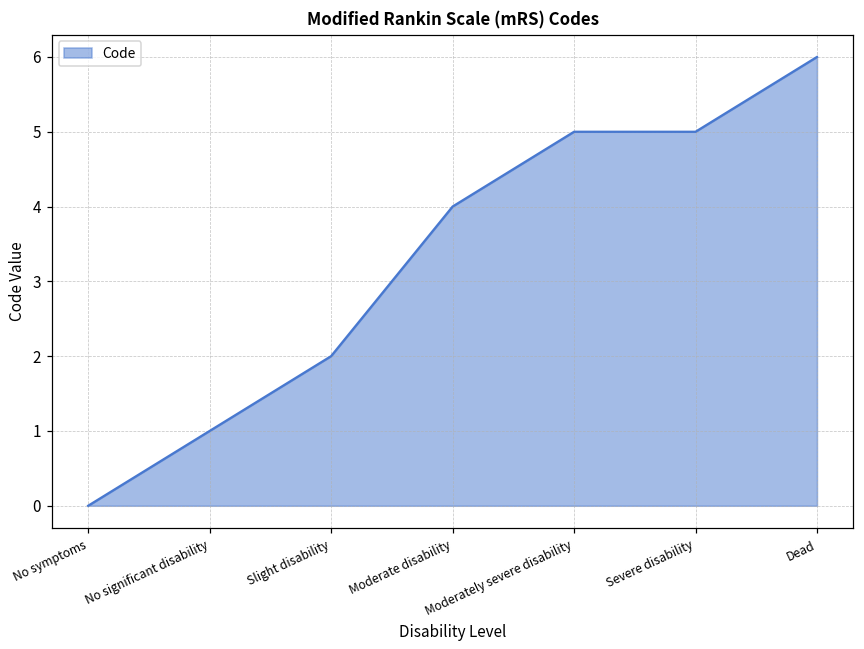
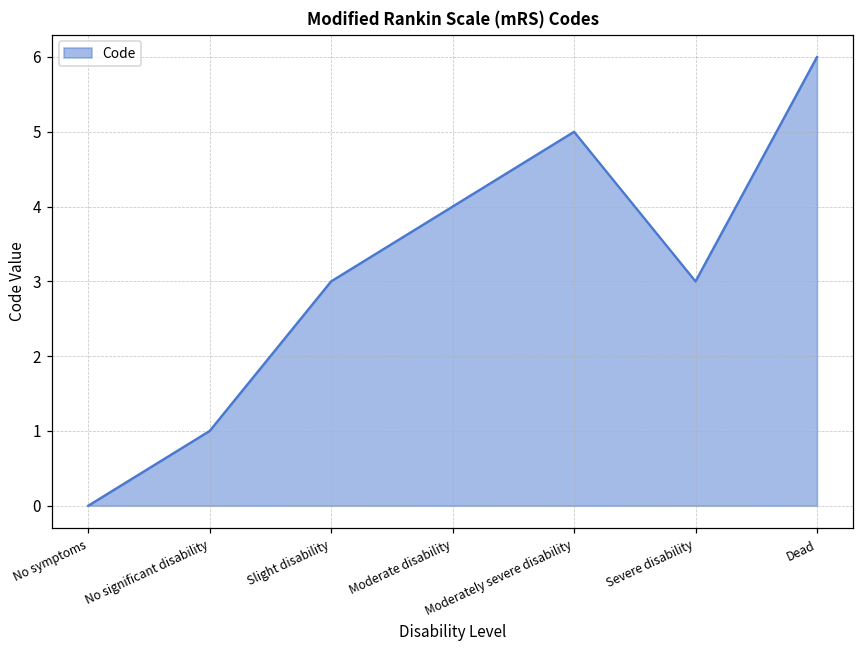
  {
    "No symptoms": 0,
    "No significant disability": 1,
-   "Slight disability": 2,
+   "Slight disability": 3,
    "Moderate disability": 4,
    "Moderately severe disability": 5,
-   "Severe disability": 5,
+   "Severe disability": 3,
    "Dead": 6
  }
